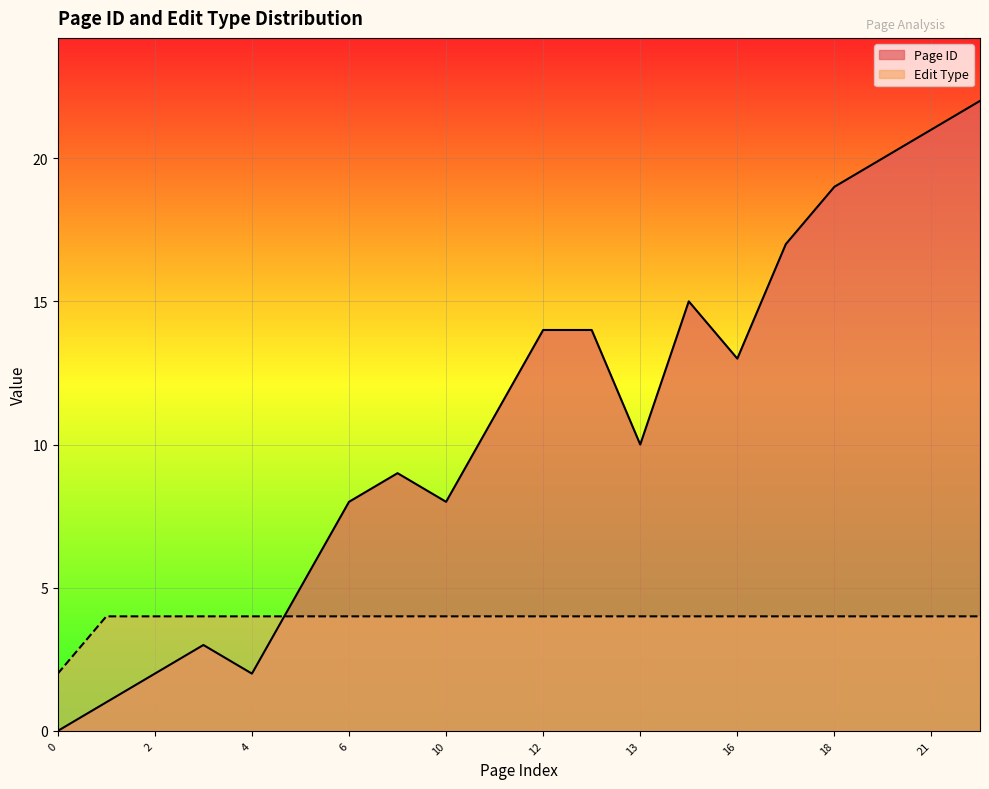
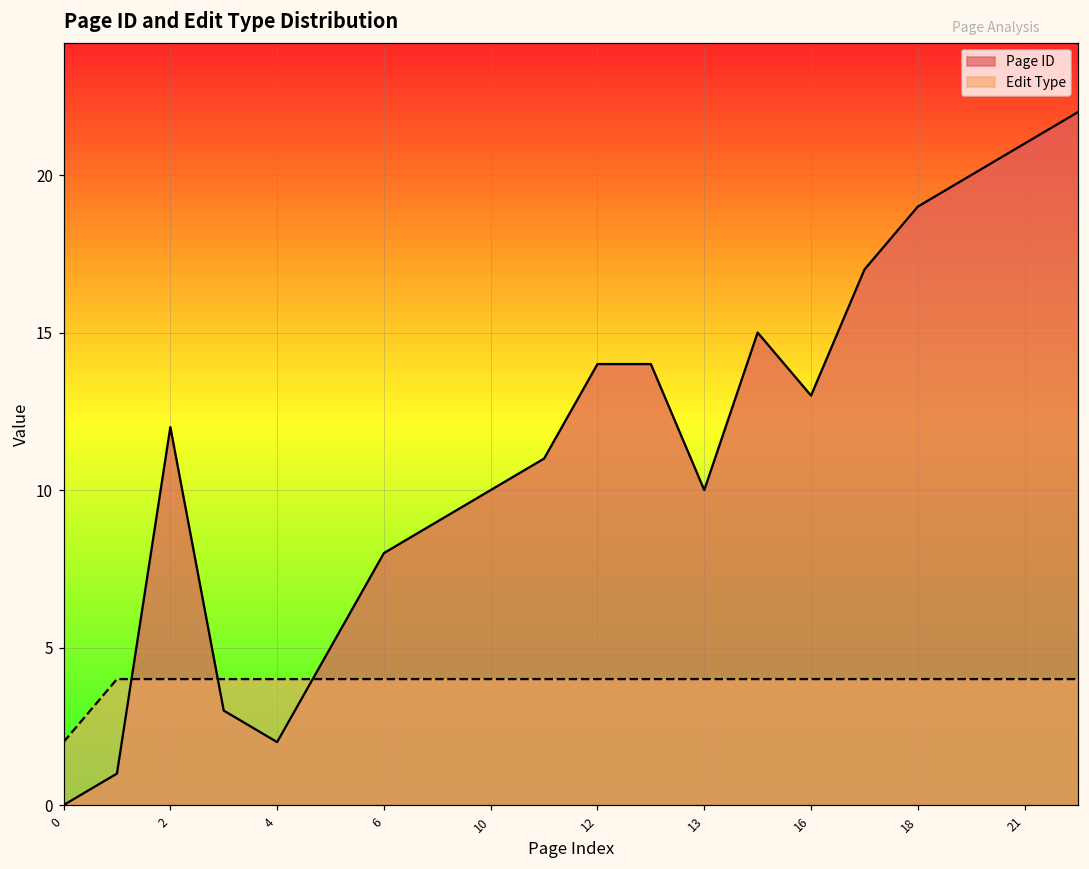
  {
    "Page ID": {
      "0": 0,
-     "2": 2,
+     "2": 12,
      "4": 2,
      "6": 8,
-     "10": 8,
+     "10": 10,
      "12": 14,
      "13": 10,
      "16": 13,
      "18": 19,
      "21": 21
    },
    "Edit Type": {
      "0": 2,
      "2": 4,
      "4": 4,
      "6": 4,
      "10": 4,
      "12": 4,
      "13": 4,
      "16": 4,
      "18": 4,
      "21": 4
    }
  }
